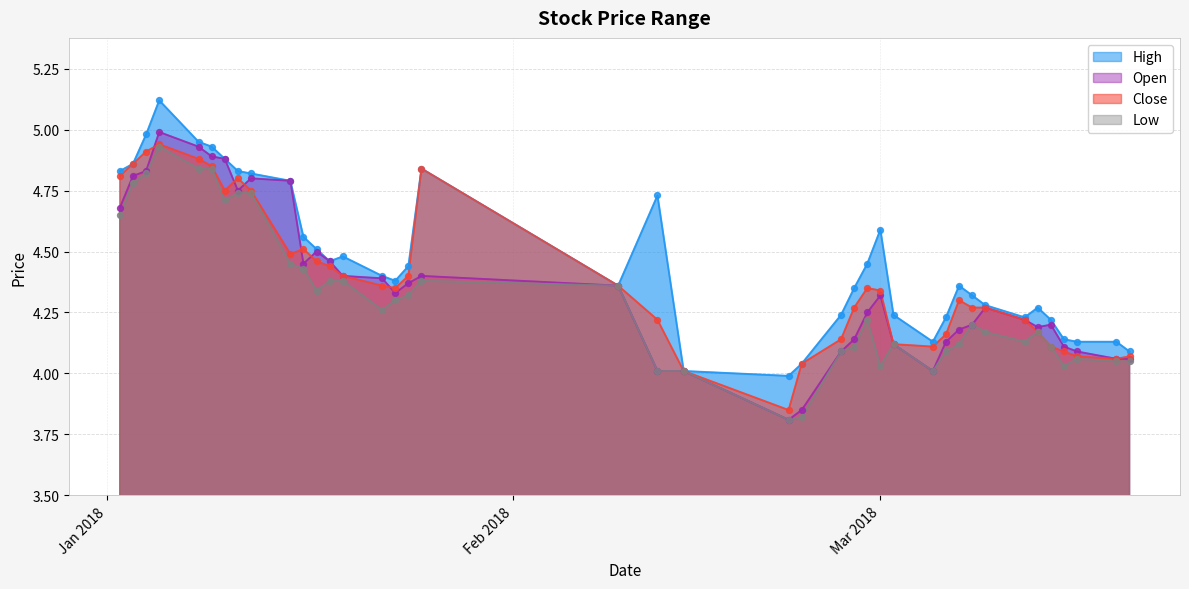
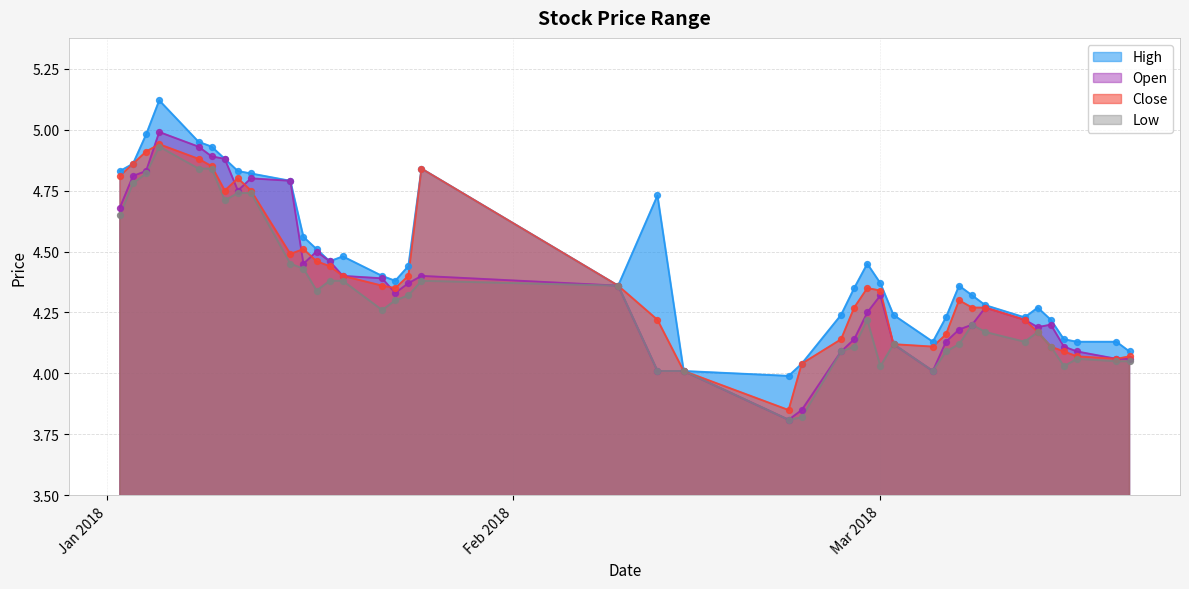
  {
    "High": {
-     "Mar 2018": 4.59
+     "Mar 2018": 4.37
    },
    "Open": {
      "Mar 2018": 4.32
    },
    "Close": {
      "Mar 2018": 4.34
    },
    "Low": {
      "Mar 2018": 4.03
    }
  }
